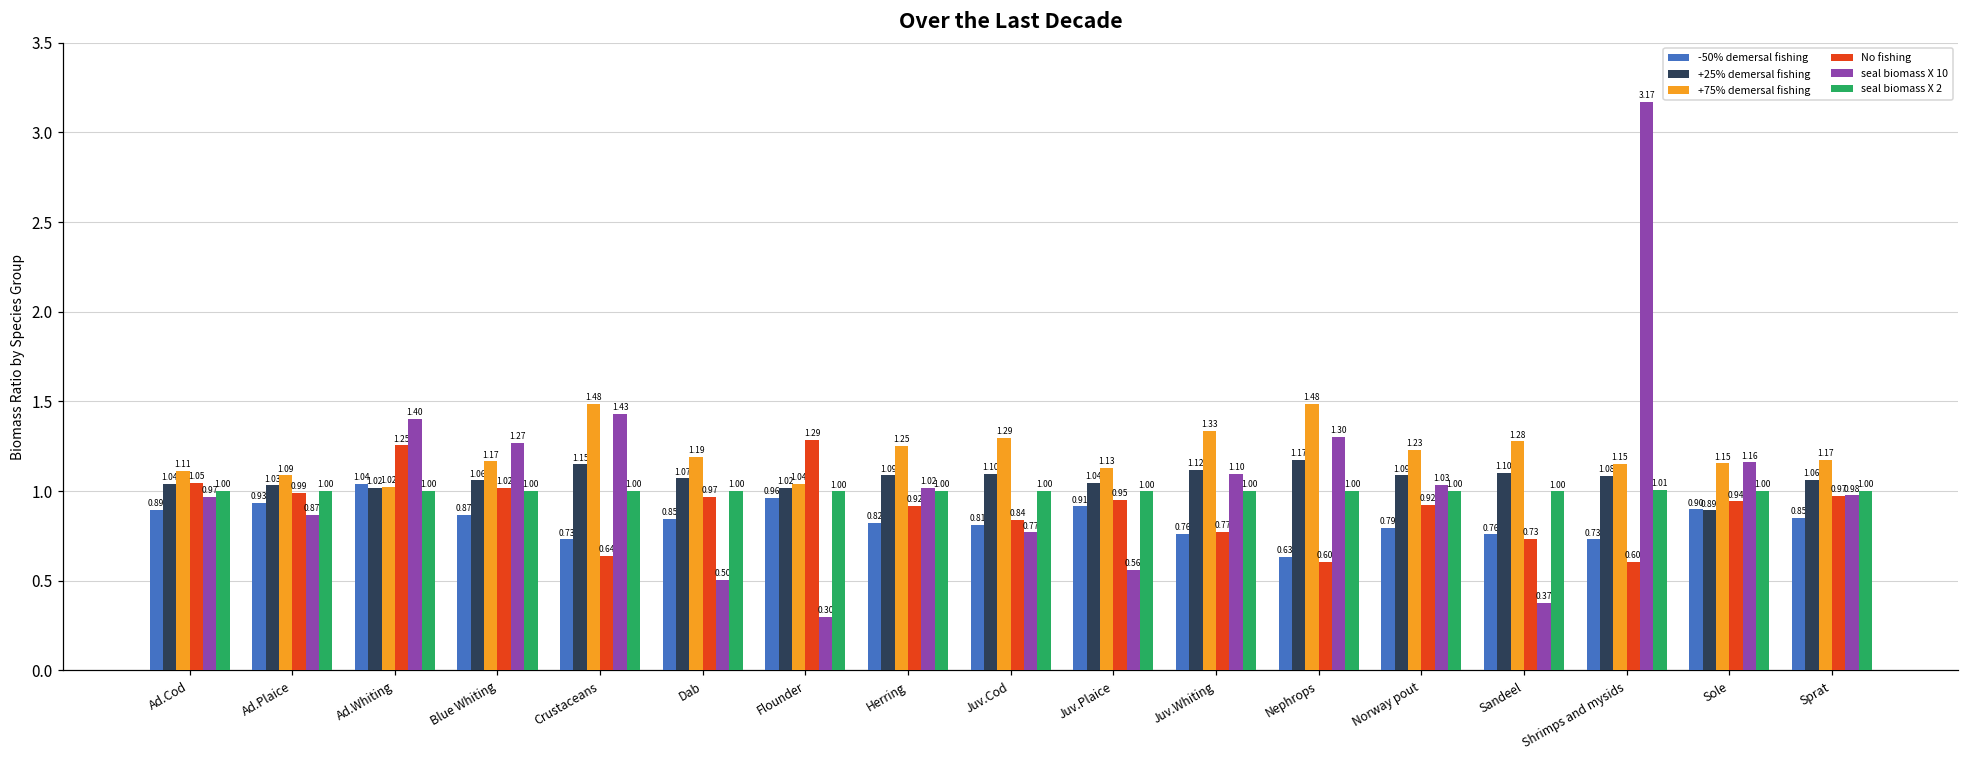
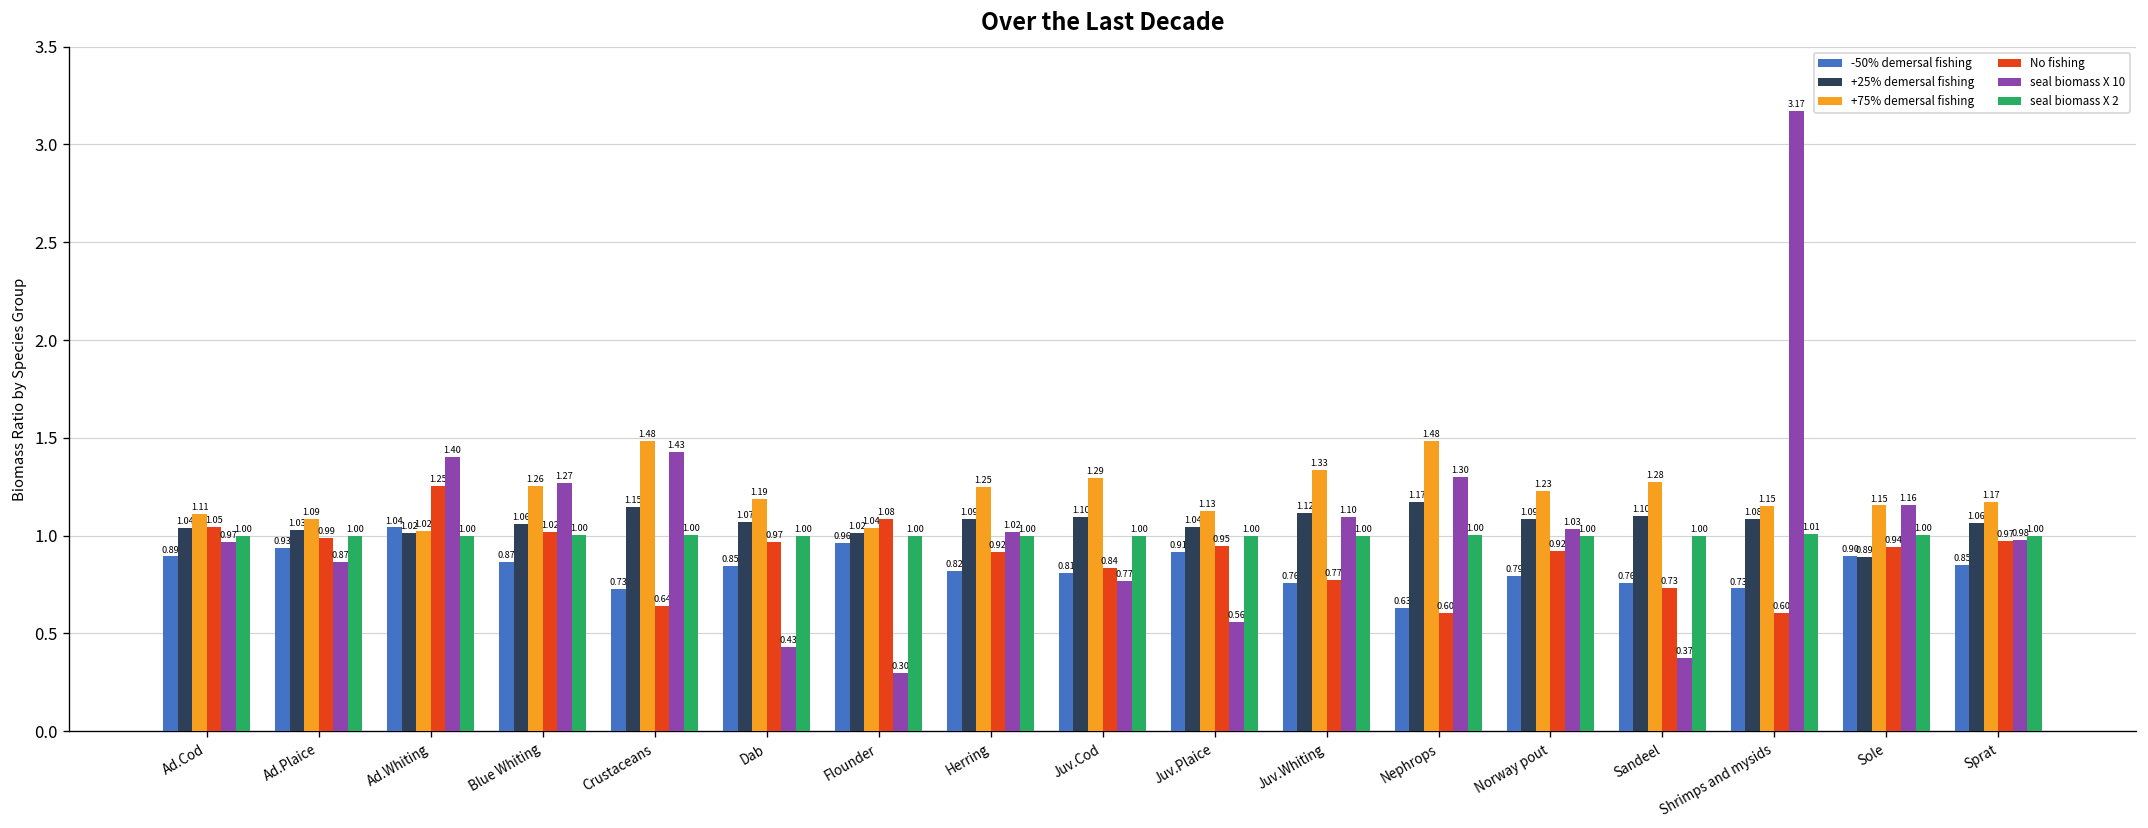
  {
    "-50% demersal fishing": {
      "Ad.Cod": 0.89,
      "Ad.Plaice": 0.93,
      "Ad.Whiting": 1.04,
      "Blue Whiting": 0.87,
      "Crustaceans": 0.73,
      "Dab": 0.85,
      "Flounder": 0.96,
      "Herring": 0.82,
      "Juv.Cod": 0.81,
      "Juv.Plaice": 0.91,
      "Juv.Whiting": 0.76,
      "Nephrops": 0.63,
      "Norway pout": 0.79,
      "Sandeel": 0.76,
      "Shrimps and mysids": 0.73,
      "Sprat": 0.85
    },
    "+25% demersal fishing": {
      "Ad.Cod": 1.04,
      "Ad.Plaice": 1.03,
      "Blue Whiting": 1.06,
      "Crustaceans": 1.15,
      "Dab": 1.07,
      "Flounder": 1.02,
      "Herring": 1.09,
      "Juv.Cod": 1.10,
      "Juv.Plaice": 1.04,
      "Juv.Whiting": 1.12,
      "Nephrops": 1.17,
      "Norway pout": 1.09,
      "Sandeel": 1.10,
      "Shrimps and mysids": 1.08,
      "Sprat": 1.06
    },
    "+75% demersal fishing": {
      "Ad.Cod": 1.11,
      "Ad.Plaice": 1.09,
-     "Blue Whiting": 1.17,
+     "Blue Whiting": 1.26,
      "Crustaceans": 1.48,
      "Dab": 1.19,
      "Flounder": 1.04,
      "Herring": 1.25,
      "Juv.Cod": 1.29,
      "Juv.Plaice": 1.13,
      "Juv.Whiting": 1.33,
      "Nephrops": 1.48,
      "Norway pout": 1.23,
      "Sandeel": 1.28,
      "Shrimps and mysids": 1.15,
      "Sole": 1.15,
      "Sprat": 1.17
    },
    "No fishing": {
      "Ad.Cod": 1.05,
      "Ad.Plaice": 0.99,
      "Ad.Whiting": 1.25,
      "Blue Whiting": 1.02,
      "Crustaceans": 0.64,
      "Dab": 0.97,
-     "Flounder": 1.29,
+     "Flounder": 1.08,
      "Herring": 0.92,
      "Juv.Cod": 0.84,
      "Juv.Plaice": 0.95,
      "Juv.Whiting": 0.77,
      "Nephrops": 0.60,
      "Norway pout": 0.92,
      "Sandeel": 0.73,
      "Shrimps and mysids": 0.60,
      "Sole": 0.94
    },
    "seal biomass X 10": {
      "Ad.Cod": 0.97,
      "Ad.Plaice": 0.87,
      "Ad.Whiting": 1.40,
      "Blue Whiting": 1.27,
      "Crustaceans": 1.43,
-     "Dab": 0.50,
+     "Dab": 0.43,
      "Flounder": 0.30,
      "Herring": 1.02,
      "Juv.Cod": 0.77,
      "Juv.Plaice": 0.56,
      "Juv.Whiting": 1.10,
      "Nephrops": 1.30,
      "Norway pout": 1.03,
      "Sandeel": 0.37,
      "Shrimps and mysids": 3.17,
      "Sole": 1.16
    },
    "seal biomass X 2": {
      "Ad.Cod": 1.00,
      "Ad.Plaice": 1.00,
      "Ad.Whiting": 1.00,
      "Blue Whiting": 1.00,
      "Crustaceans": 1.00,
      "Dab": 1.00,
      "Flounder": 1.00,
      "Herring": 1.00,
      "Juv.Cod": 1.00,
      "Juv.Plaice": 1.00,
      "Juv.Whiting": 1.00,
      "Nephrops": 1.00,
      "Norway pout": 1.00,
      "Sandeel": 1.00,
      "Shrimps and mysids": 1.01,
      "Sole": 1.00,
      "Sprat": 1.00
    }
  }
